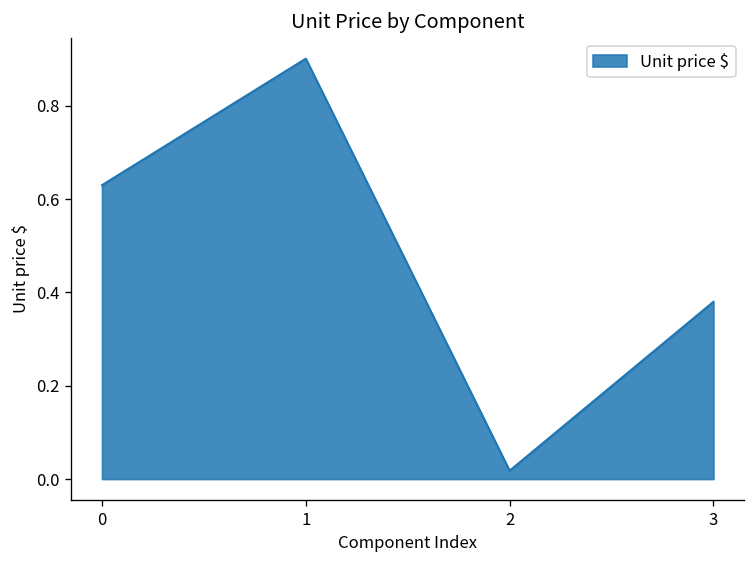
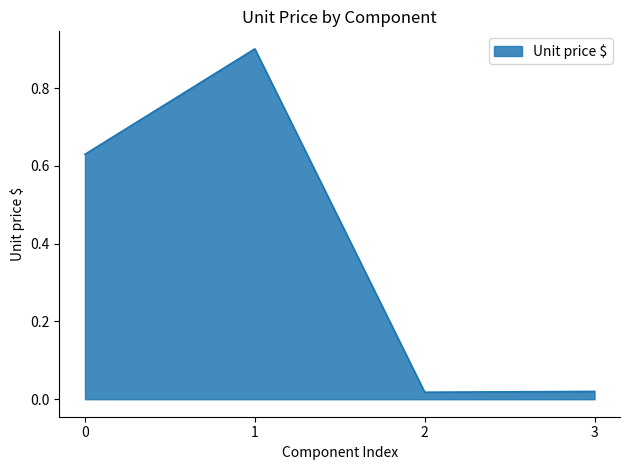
  {
    "0": 0.63,
    "1": 0.90,
    "2": 0.02,
-   "3": 0.38
+   "3": 0.02
  }
